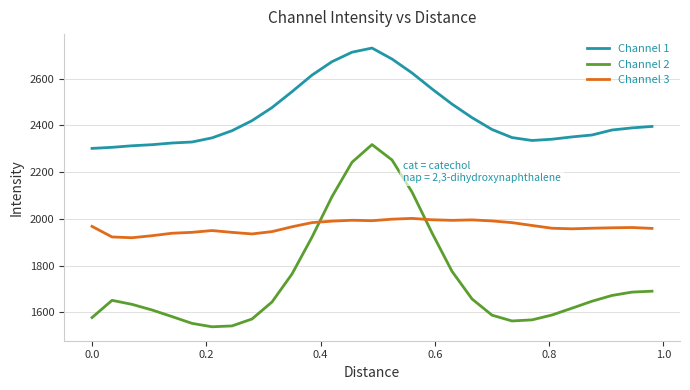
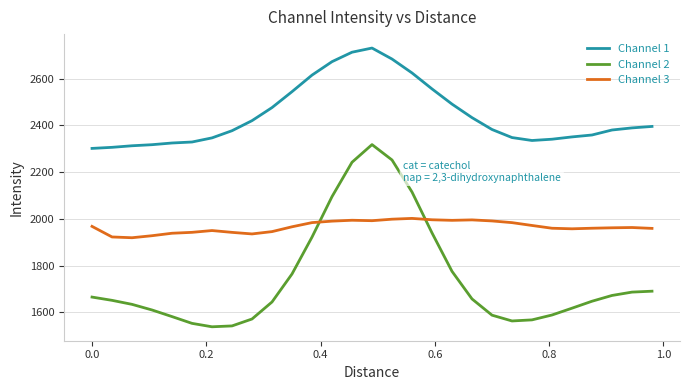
  {
    "Channel 1": {
      "0.0": 2300
    },
    "Channel 2": {
-     "0.0": 1580
+     "0.0": 1670
    },
    "Channel 3": {
      "0.0": 1970
    }
  }
